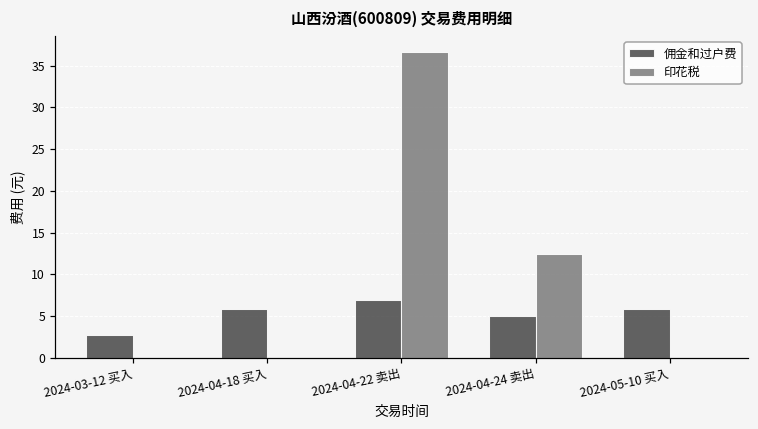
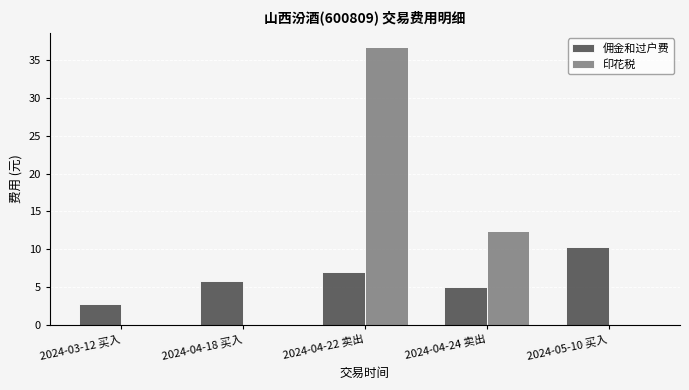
  {
    "佣金和过户费": {
      "2024-03-12 买入": 3,
      "2024-04-18 买入": 6,
      "2024-04-22 卖出": 7,
      "2024-04-24 卖出": 5,
-     "2024-05-10 买入": 6
+     "2024-05-10 买入": 10
    },
    "印花税": {
      "2024-03-12 买入": 0,
      "2024-04-18 买入": 0,
      "2024-04-22 卖出": 37,
      "2024-04-24 卖出": 12,
      "2024-05-10 买入": 0
    }
  }
